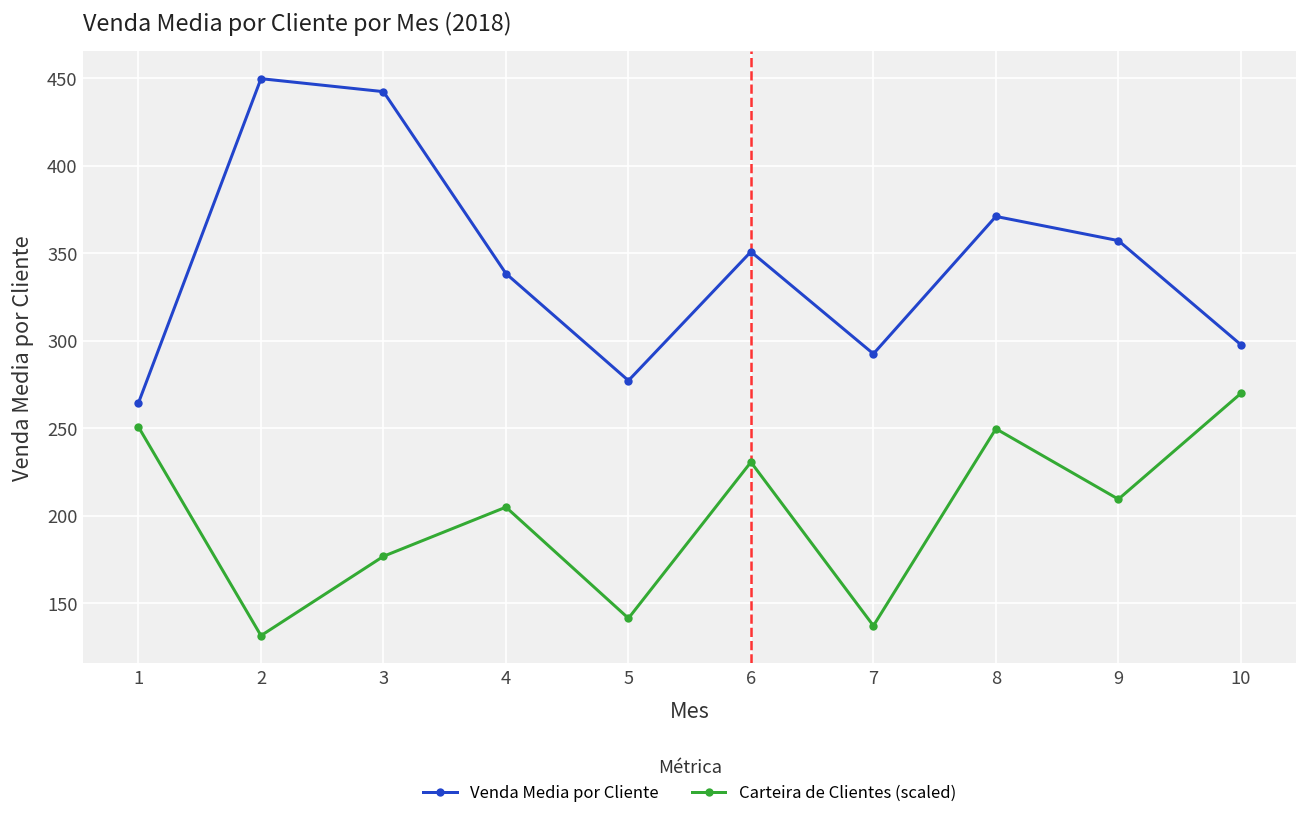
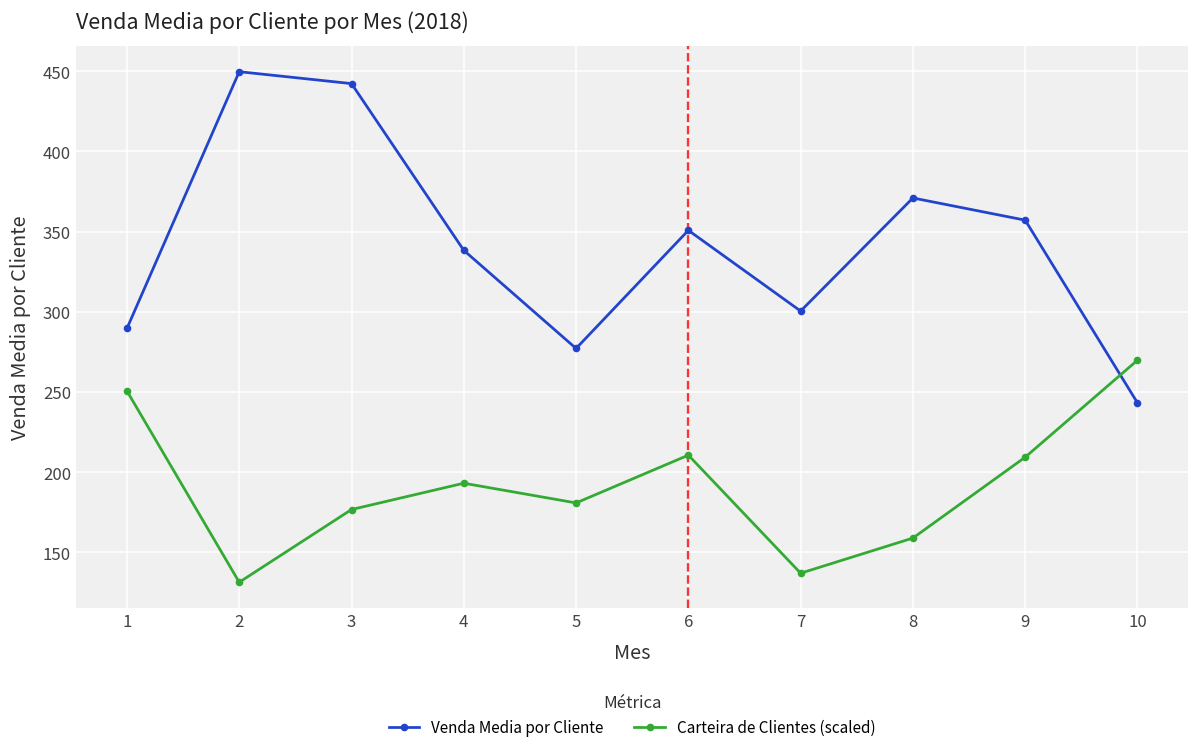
  {
    "Venda Media por Cliente": {
-     "1": 264,
+     "1": 290,
      "2": 450,
      "3": 442,
      "4": 338,
      "5": 277,
      "6": 351,
-     "7": 292,
+     "7": 300,
      "8": 371,
      "9": 357,
-     "10": 298
+     "10": 243
    },
    "Carteira de Clientes (scaled)": {
      "1": 251,
      "2": 131,
      "3": 177,
-     "4": 205,
-     "5": 141,
-     "6": 231,
+     "4": 193,
+     "5": 181,
+     "6": 211,
      "7": 137,
-     "8": 250,
+     "8": 159,
      "9": 209,
      "10": 270
    }
  }
